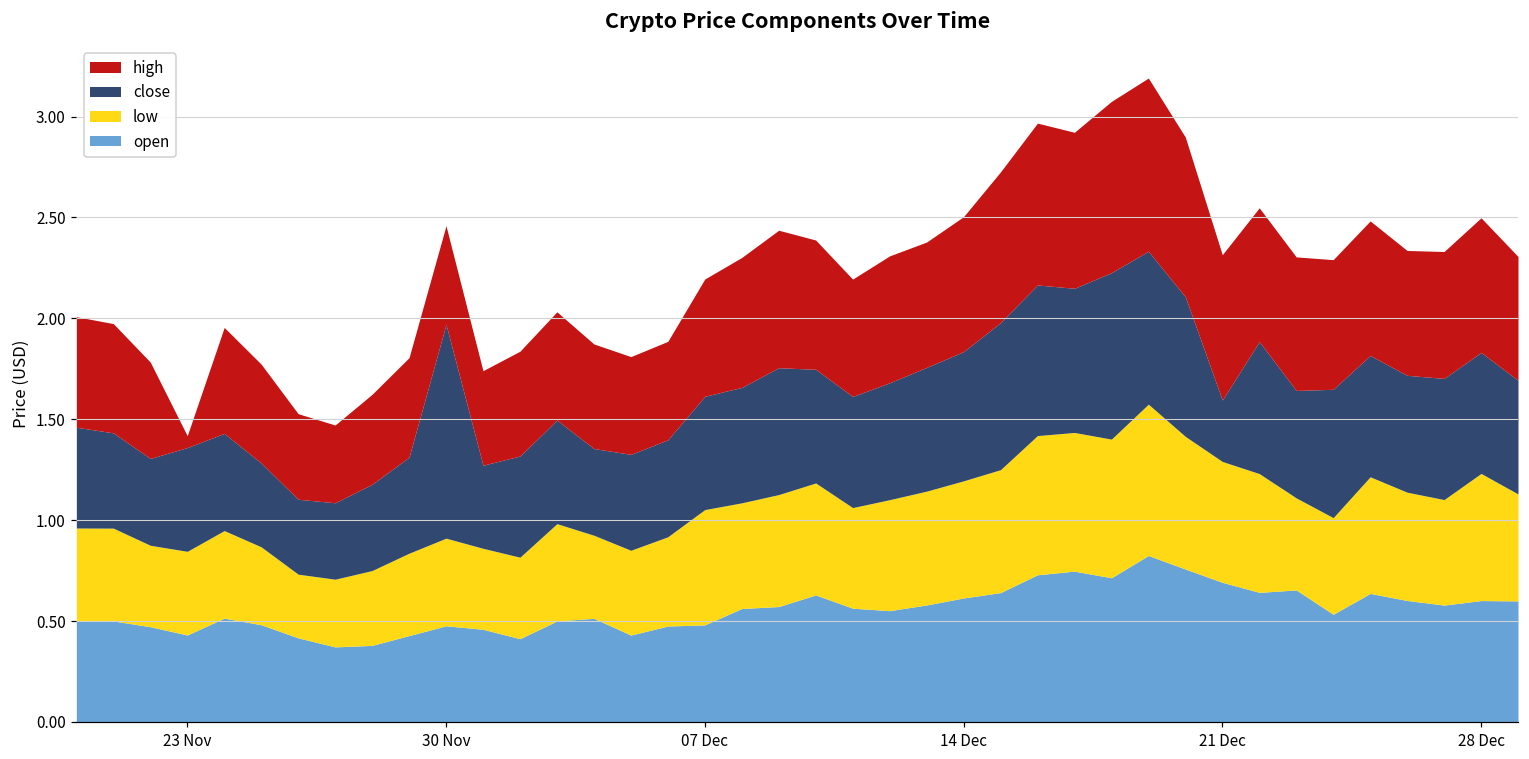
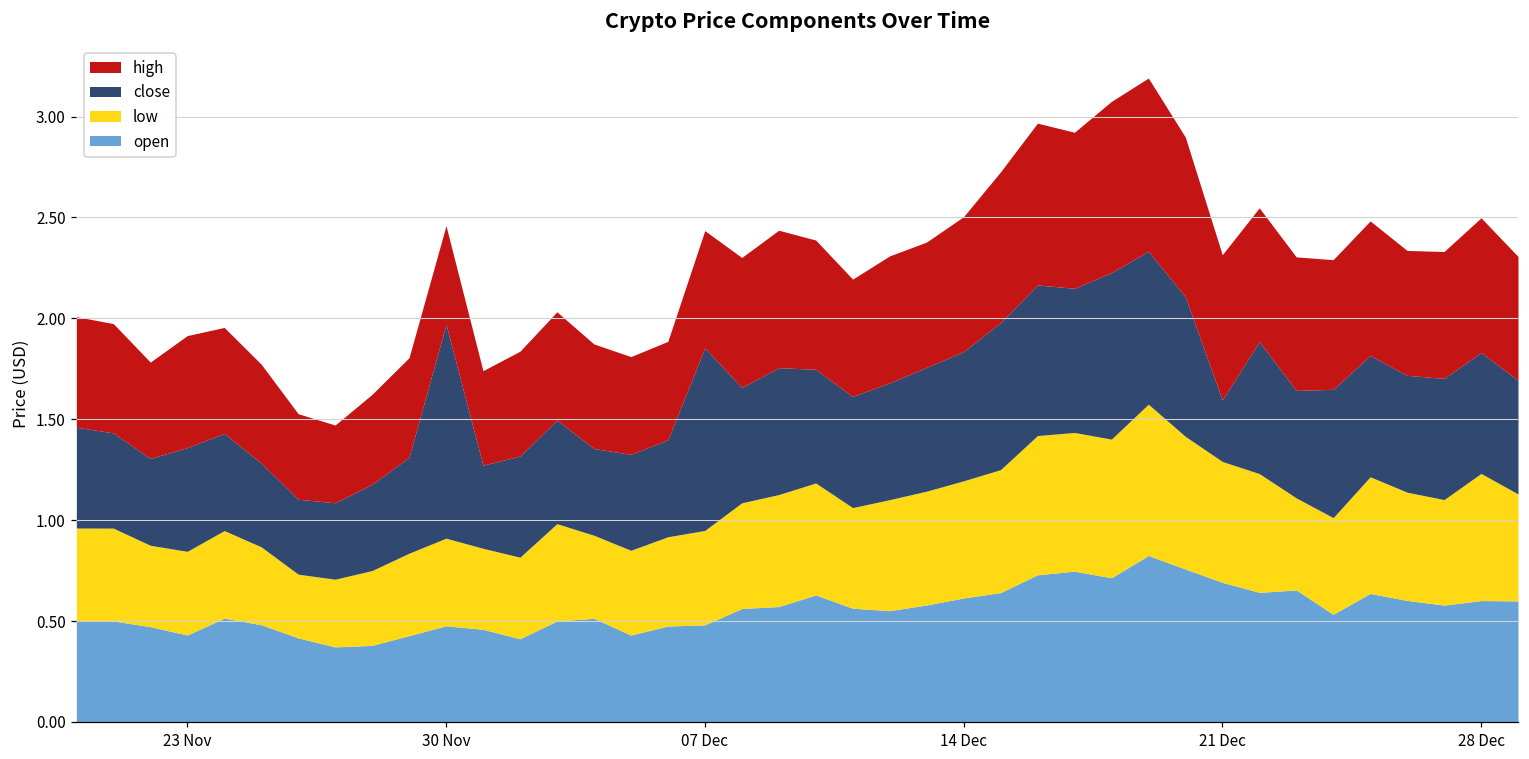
  {
    "open": {
      "23 Nov": 0.43,
      "30 Nov": 0.48,
      "07 Dec": 0.48,
      "14 Dec": 0.61,
      "21 Dec": 0.69,
      "28 Dec": 0.60
    },
    "low": {
      "23 Nov": 0.41,
      "30 Nov": 0.43,
-     "07 Dec": 0.57,
+     "07 Dec": 0.47,
      "14 Dec": 0.58,
      "21 Dec": 0.60,
      "28 Dec": 0.63
    },
    "close": {
      "23 Nov": 0.51,
      "30 Nov": 1.06,
-     "07 Dec": 0.56,
+     "07 Dec": 0.90,
      "14 Dec": 0.64,
      "21 Dec": 0.30,
      "28 Dec": 0.60
    },
    "high": {
-     "23 Nov": 0.06,
+     "23 Nov": 0.55,
      "30 Nov": 0.49,
      "07 Dec": 0.58,
      "14 Dec": 0.67,
      "21 Dec": 0.72,
      "28 Dec": 0.67
    }
  }
